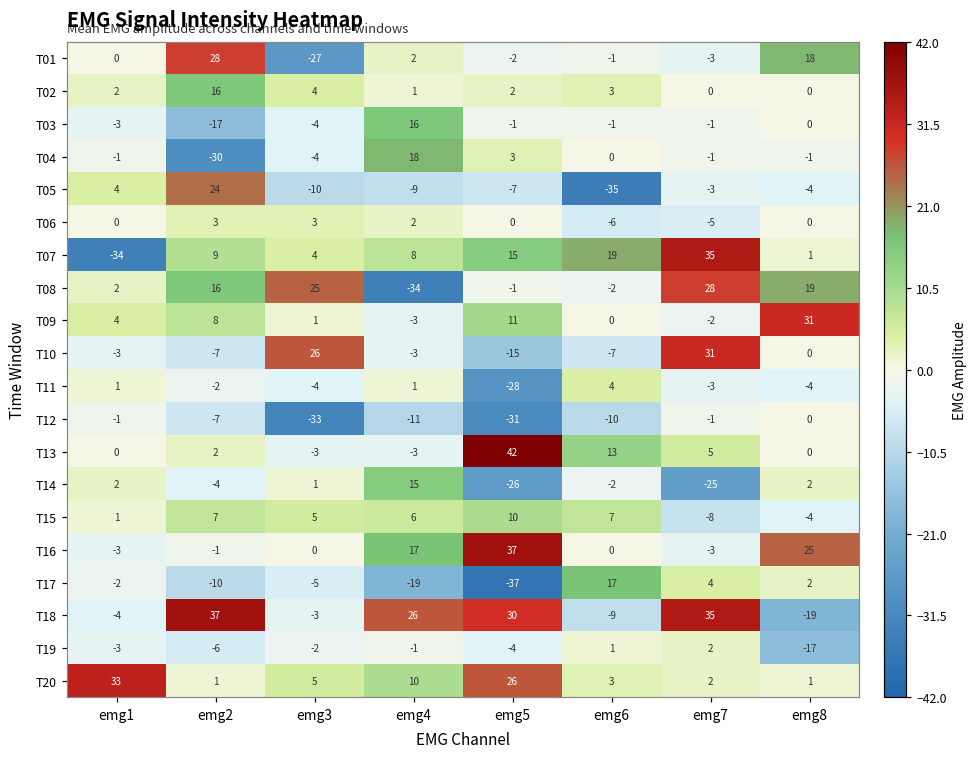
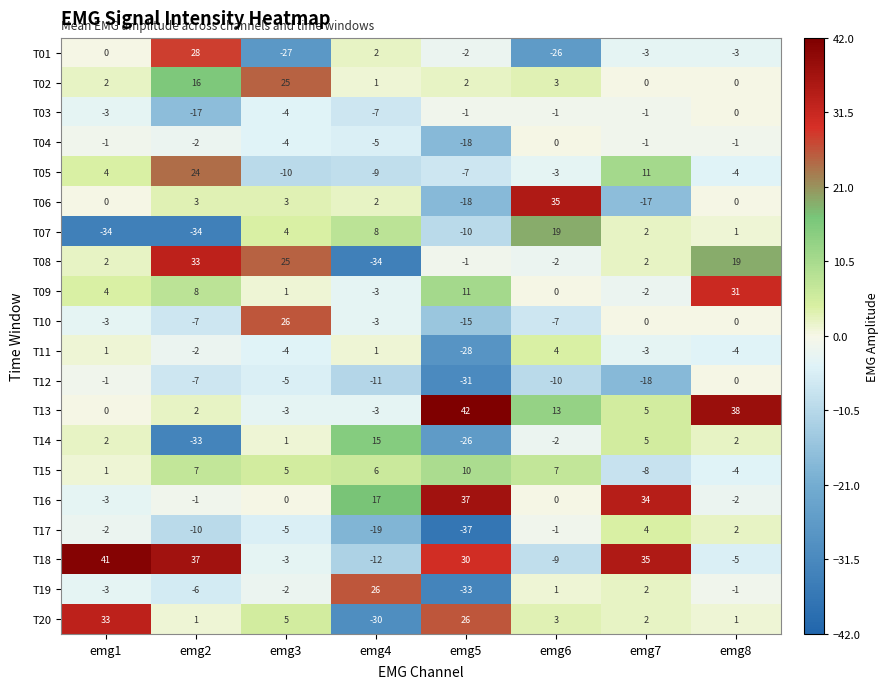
  {
    "T01": {
      "emg1": 0,
      "emg2": 28,
      "emg3": -27,
      "emg4": 2,
      "emg5": -2,
-     "emg6": -1,
+     "emg6": -26,
      "emg7": -3,
-     "emg8": 18
+     "emg8": -3
    },
    "T02": {
      "emg1": 2,
      "emg2": 16,
-     "emg3": 4,
+     "emg3": 25,
      "emg4": 1,
      "emg5": 2,
      "emg6": 3,
      "emg7": 0,
      "emg8": 0
    },
    "T03": {
      "emg1": -3,
      "emg2": -17,
      "emg3": -4,
-     "emg4": 16,
+     "emg4": -7,
      "emg5": -1,
      "emg6": -1,
      "emg7": -1,
      "emg8": 0
    },
    "T04": {
      "emg1": -1,
-     "emg2": -30,
+     "emg2": -2,
      "emg3": -4,
-     "emg4": 18,
-     "emg5": 3,
+     "emg4": -5,
+     "emg5": -18,
      "emg6": 0,
      "emg7": -1,
      "emg8": -1
    },
    "T05": {
      "emg1": 4,
      "emg2": 24,
      "emg3": -10,
      "emg4": -9,
      "emg5": -7,
-     "emg6": -35,
-     "emg7": -3,
+     "emg6": -3,
+     "emg7": 11,
      "emg8": -4
    },
    "T06": {
      "emg1": 0,
      "emg2": 3,
      "emg3": 3,
      "emg4": 2,
-     "emg5": 0,
-     "emg6": -6,
-     "emg7": -5,
+     "emg5": -18,
+     "emg6": 35,
+     "emg7": -17,
      "emg8": 0
    },
    "T07": {
      "emg1": -34,
-     "emg2": 9,
+     "emg2": -34,
      "emg3": 4,
      "emg4": 8,
-     "emg5": 15,
+     "emg5": -10,
      "emg6": 19,
-     "emg7": 35,
+     "emg7": 2,
      "emg8": 1
    },
    "T08": {
      "emg1": 2,
-     "emg2": 16,
+     "emg2": 33,
      "emg3": 25,
      "emg4": -34,
      "emg5": -1,
      "emg6": -2,
-     "emg7": 28,
+     "emg7": 2,
      "emg8": 19
    },
    "T09": {
      "emg1": 4,
      "emg2": 8,
      "emg3": 1,
      "emg4": -3,
      "emg5": 11,
      "emg6": 0,
      "emg7": -2,
      "emg8": 31
    },
    "T10": {
      "emg1": -3,
      "emg2": -7,
      "emg3": 26,
      "emg4": -3,
      "emg5": -15,
      "emg6": -7,
-     "emg7": 31,
+     "emg7": 0,
      "emg8": 0
    },
    "T11": {
      "emg1": 1,
      "emg2": -2,
      "emg3": -4,
      "emg4": 1,
      "emg5": -28,
      "emg6": 4,
      "emg7": -3,
      "emg8": -4
    },
    "T12": {
      "emg1": -1,
      "emg2": -7,
-     "emg3": -33,
+     "emg3": -5,
      "emg4": -11,
      "emg5": -31,
      "emg6": -10,
-     "emg7": -1,
+     "emg7": -18,
      "emg8": 0
    },
    "T13": {
      "emg1": 0,
      "emg2": 2,
      "emg3": -3,
      "emg4": -3,
      "emg5": 42,
      "emg6": 13,
      "emg7": 5,
-     "emg8": 0
+     "emg8": 38
    },
    "T14": {
      "emg1": 2,
-     "emg2": -4,
+     "emg2": -33,
      "emg3": 1,
      "emg4": 15,
      "emg5": -26,
      "emg6": -2,
-     "emg7": -25,
+     "emg7": 5,
      "emg8": 2
    },
    "T15": {
      "emg1": 1,
      "emg2": 7,
      "emg3": 5,
      "emg4": 6,
      "emg5": 10,
      "emg6": 7,
      "emg7": -8,
      "emg8": -4
    },
    "T16": {
      "emg1": -3,
      "emg2": -1,
      "emg3": 0,
      "emg4": 17,
      "emg5": 37,
      "emg6": 0,
-     "emg7": -3,
-     "emg8": 25
+     "emg7": 34,
+     "emg8": -2
    },
    "T17": {
      "emg1": -2,
      "emg2": -10,
      "emg3": -5,
      "emg4": -19,
      "emg5": -37,
-     "emg6": 17,
+     "emg6": -1,
      "emg7": 4,
      "emg8": 2
    },
    "T18": {
-     "emg1": -4,
+     "emg1": 41,
      "emg2": 37,
      "emg3": -3,
-     "emg4": 26,
+     "emg4": -12,
      "emg5": 30,
      "emg6": -9,
      "emg7": 35,
-     "emg8": -19
+     "emg8": -5
    },
    "T19": {
      "emg1": -3,
      "emg2": -6,
      "emg3": -2,
-     "emg4": -1,
-     "emg5": -4,
+     "emg4": 26,
+     "emg5": -33,
      "emg6": 1,
      "emg7": 2,
-     "emg8": -17
+     "emg8": -1
    },
    "T20": {
      "emg1": 33,
      "emg2": 1,
      "emg3": 5,
-     "emg4": 10,
+     "emg4": -30,
      "emg5": 26,
      "emg6": 3,
      "emg7": 2,
      "emg8": 1
    }
  }
